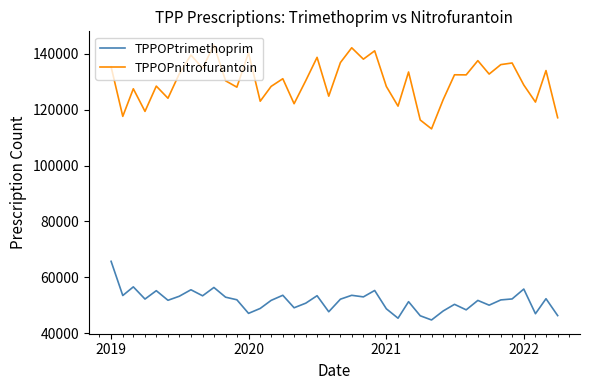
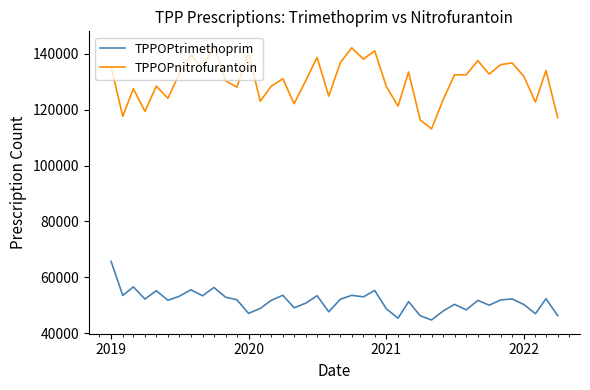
  {
    "TPPOPtrimethoprim": {
      "2019": 66000,
      "2020": 47000,
      "2021": 49000,
-     "2022": 56000
+     "2022": 50000
    },
    "TPPOPnitrofurantoin": {
      "2021": 128000,
-     "2022": 129000
+     "2022": 132000
    }
  }
